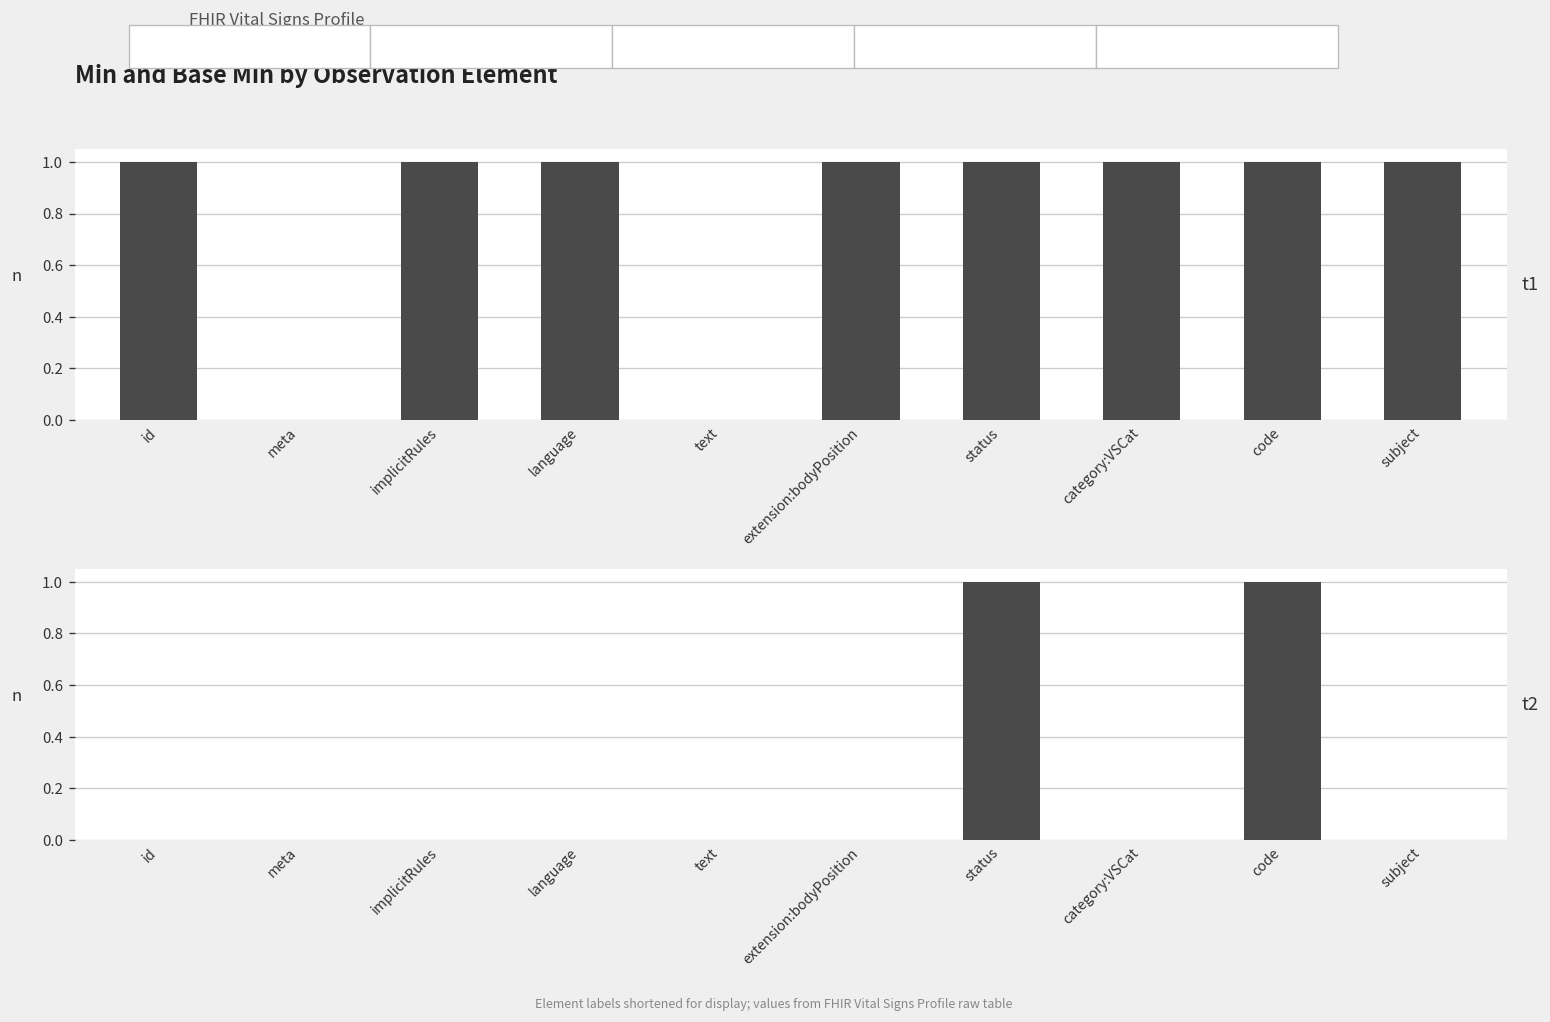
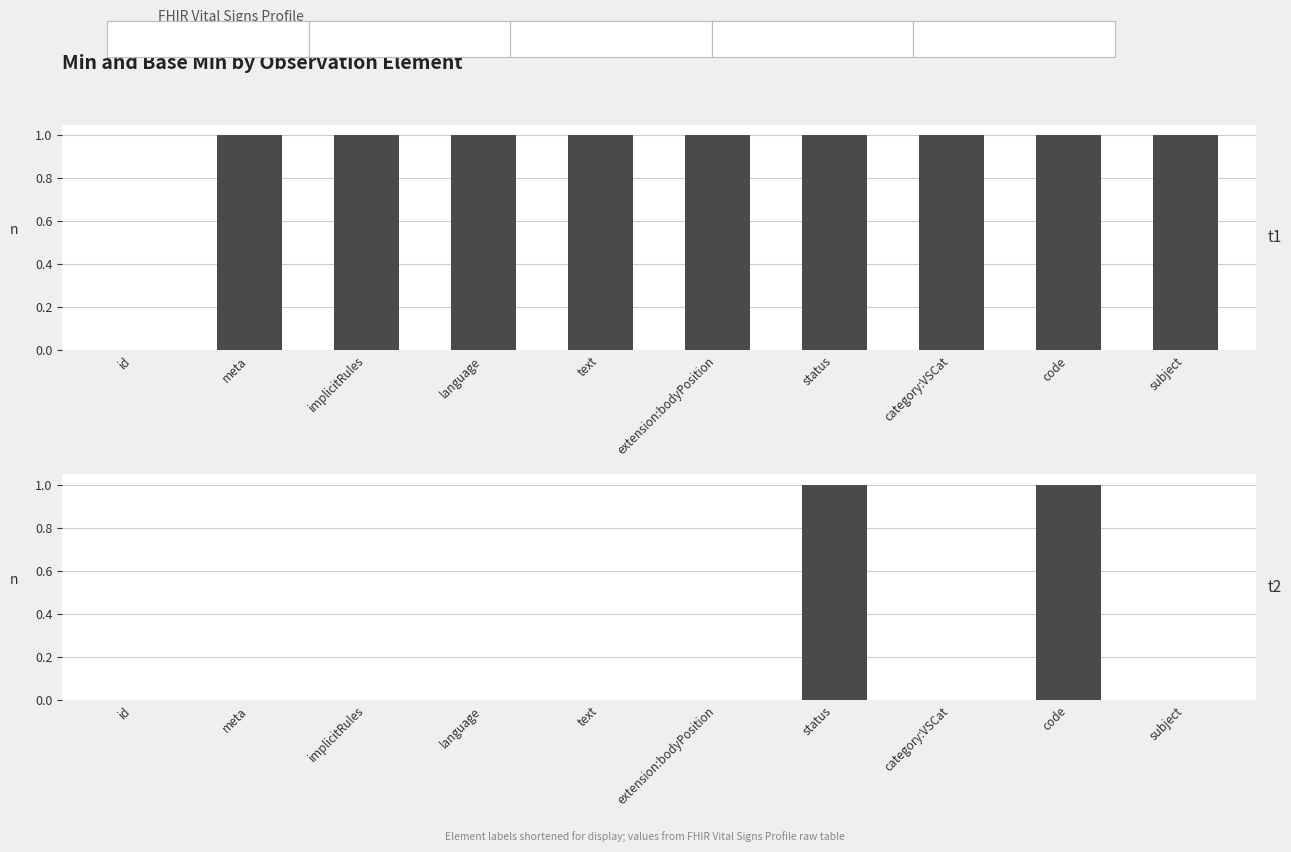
  {
    "Min and Base Min by Observation Element": {
-     "id": 1,
-     "meta": 0,
+     "id": 0,
+     "meta": 1,
      "implicitRules": 1,
      "language": 1,
-     "text": 0,
+     "text": 1,
      "extension:bodyPosition": 1,
      "status": 1,
      "category:VSCat": 1,
      "code": 1,
      "subject": 1
    }
  }
